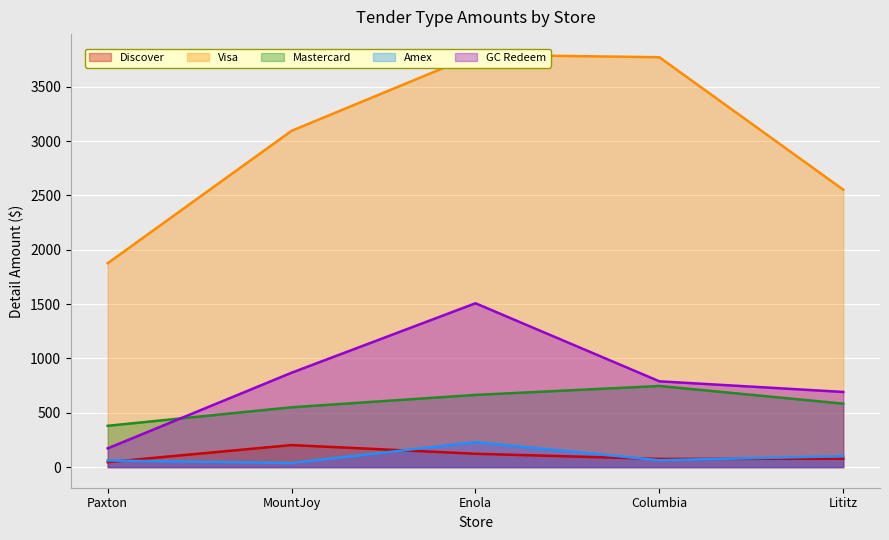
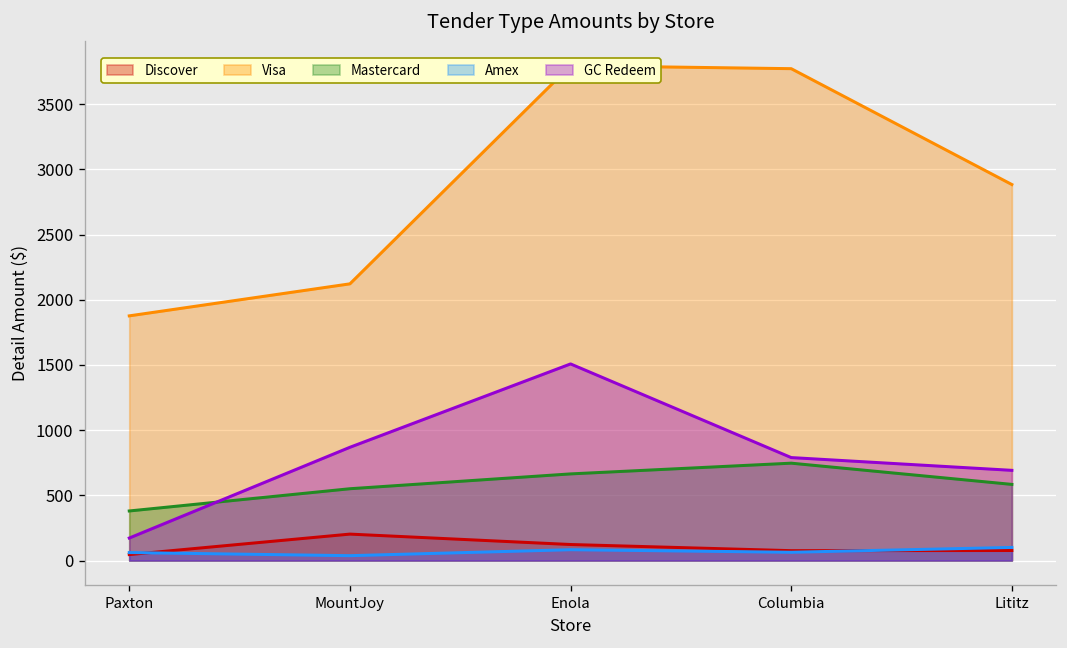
  {
    "Discover": {
      "MountJoy": 200,
      "Enola": 120
    },
    "Visa": {
      "Paxton": 1880,
-     "MountJoy": 3100,
+     "MountJoy": 2120,
      "Columbia": 3770,
-     "Lititz": 2550
+     "Lititz": 2880
    },
    "Mastercard": {
      "Paxton": 380,
      "MountJoy": 550,
      "Enola": 660,
      "Columbia": 750,
      "Lititz": 580
    },
    "Amex": {
      "MountJoy": 40,
-     "Enola": 230
+     "Enola": 80
    },
    "GC Redeem": {
      "Paxton": 170,
      "MountJoy": 870,
      "Enola": 1510,
      "Columbia": 790,
      "Lititz": 690
    }
  }
